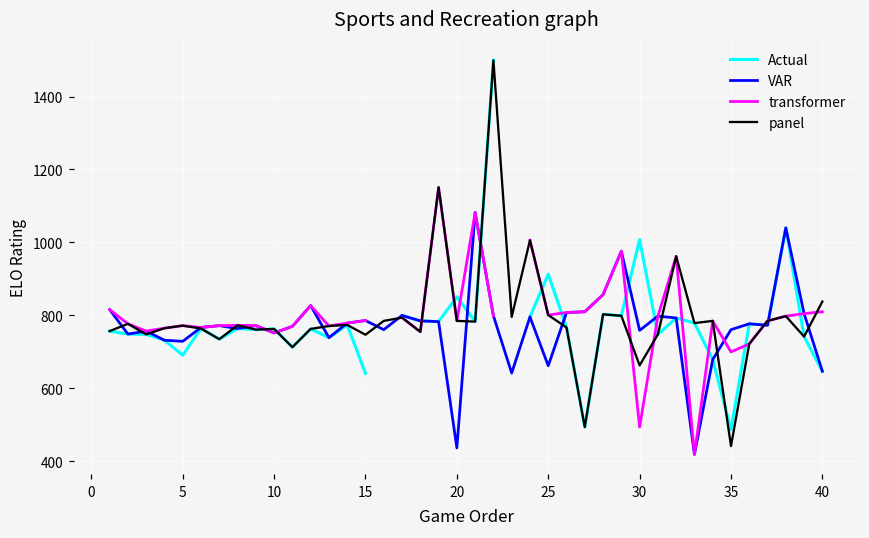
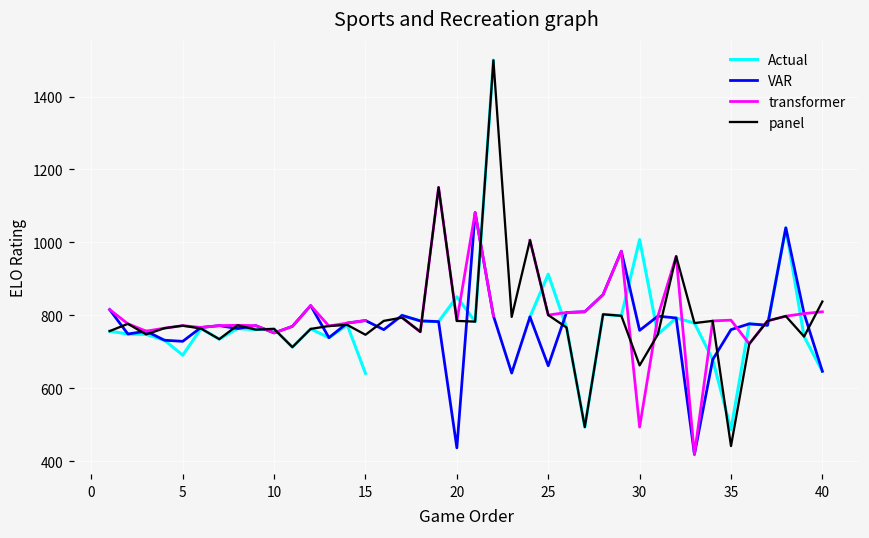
  {
    "Actual": {
      "5": 690,
      "15": 640,
      "20": 850,
      "25": 910,
      "30": 1010,
      "35": 490
    },
    "VAR": {
      "5": 730,
      "20": 440,
      "25": 660,
      "30": 760,
      "35": 760
    },
    "transformer": {
      "30": 490,
-     "35": 700,
+     "35": 790,
      "40": 810
    },
    "panel": {
      "15": 750,
      "30": 660,
      "35": 440,
      "40": 840
    }
  }
